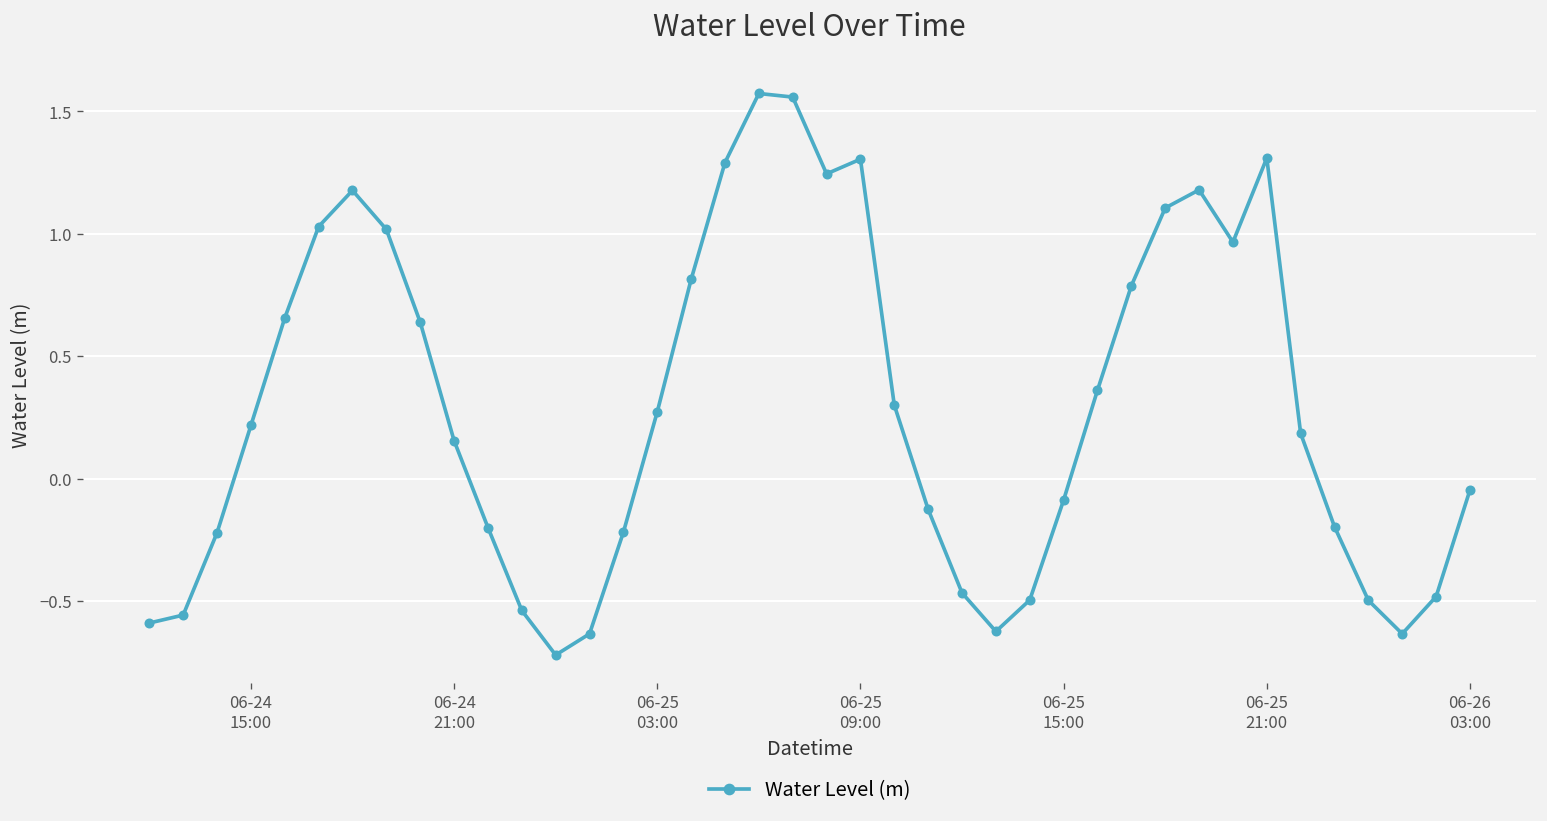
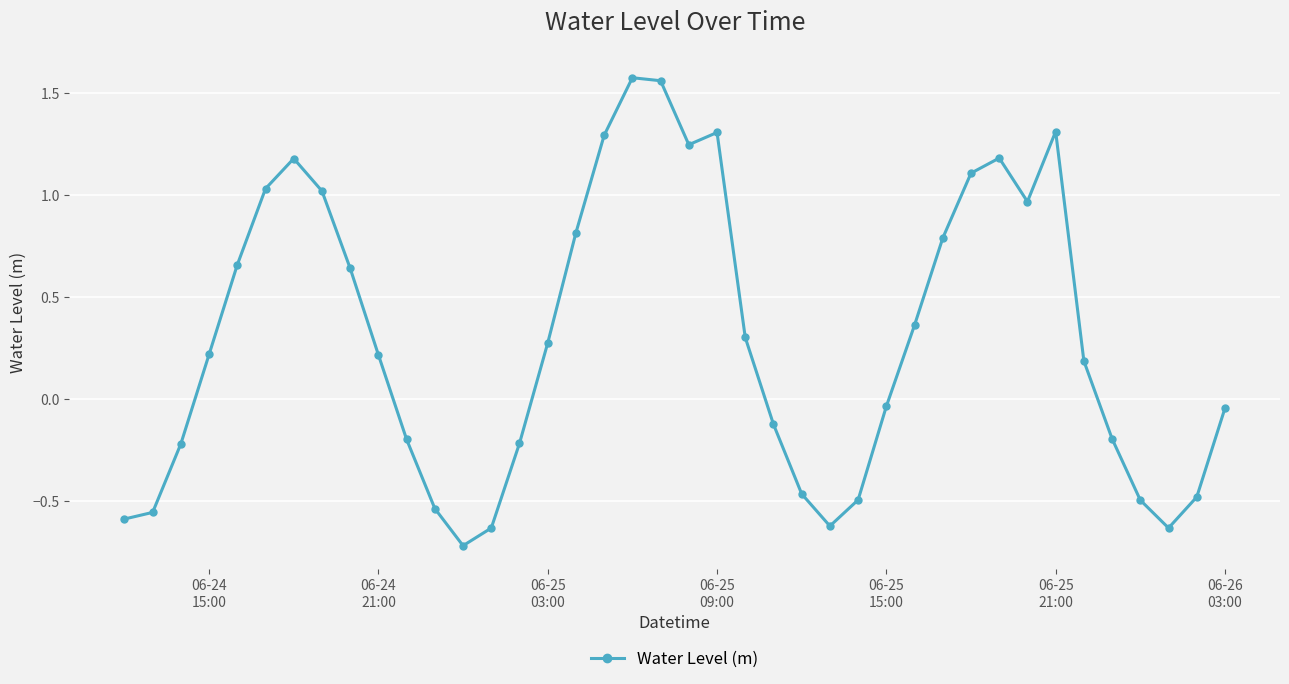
  {
    "06-24 15:00": 0.22,
-   "06-24 21:00": 0.16,
+   "06-24 21:00": 0.21,
    "06-25 03:00": 0.27,
    "06-25 09:00": 1.30,
-   "06-25 15:00": -0.09,
+   "06-25 15:00": -0.04,
    "06-25 21:00": 1.31,
    "06-26 03:00": -0.05
  }
